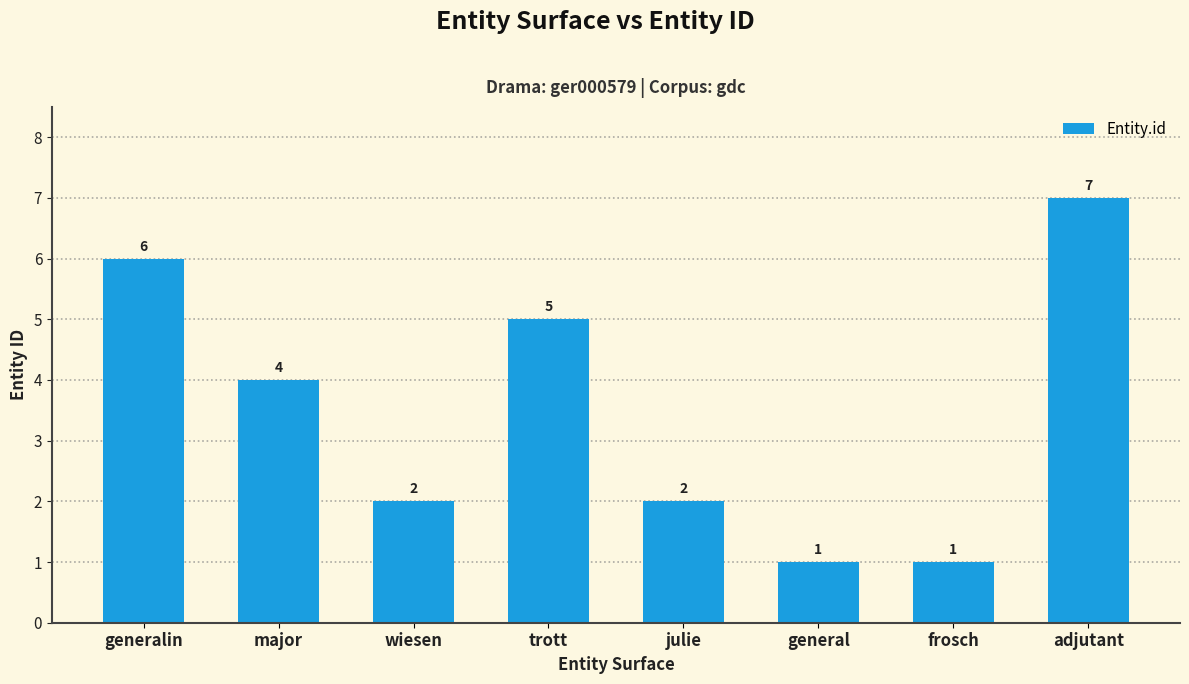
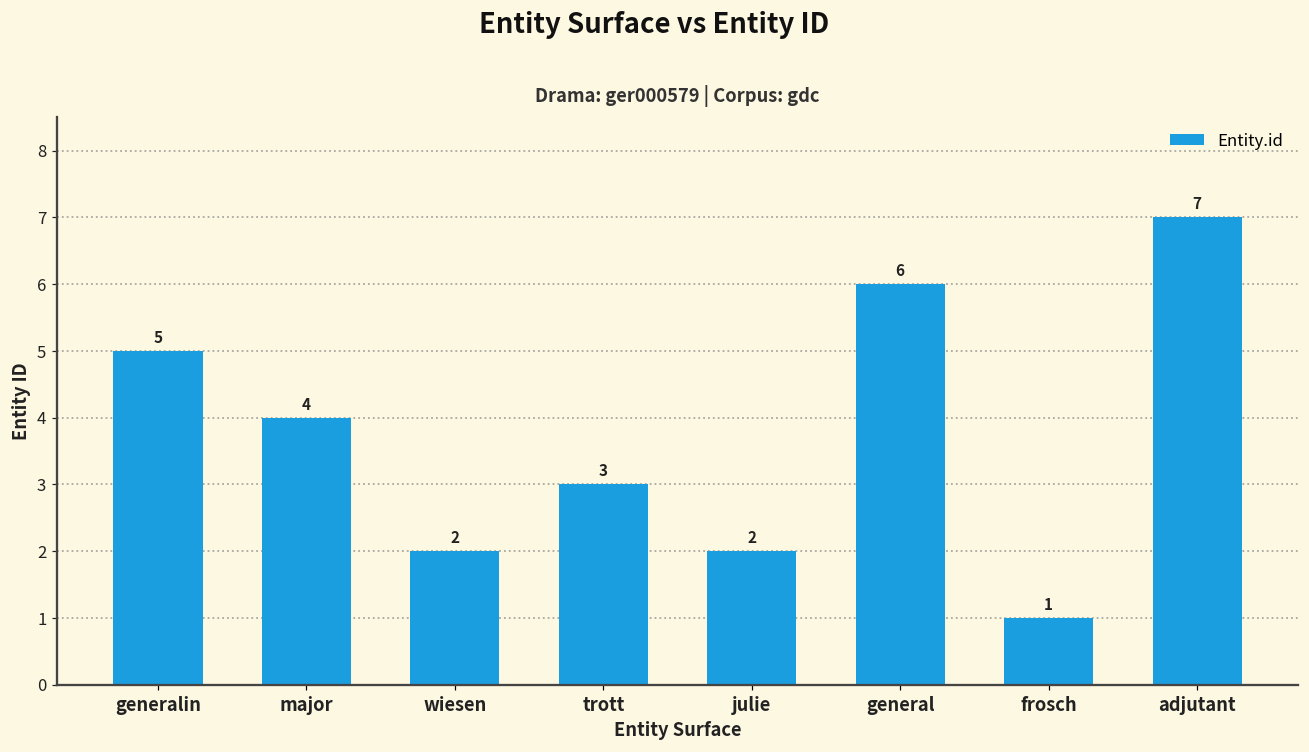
  {
-   "generalin": 6,
+   "generalin": 5,
    "major": 4,
    "wiesen": 2,
-   "trott": 5,
+   "trott": 3,
    "julie": 2,
-   "general": 1,
+   "general": 6,
    "frosch": 1,
    "adjutant": 7
  }
